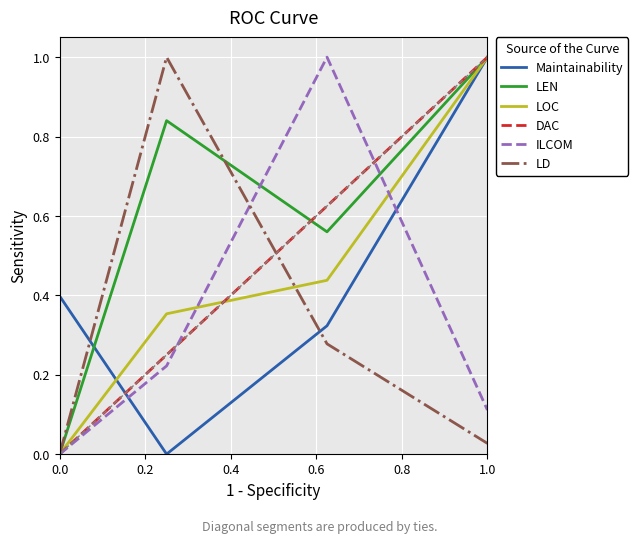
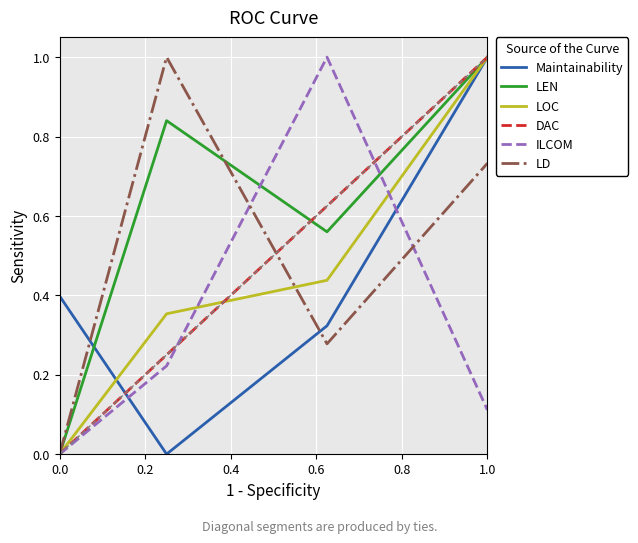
  {
    "Maintainability": {
      "0.0": 0.40
    },
    "ILCOM": {
      "1.0": 0.11
    },
    "LD": {
-     "1.0": 0.03
+     "1.0": 0.73
    }
  }
